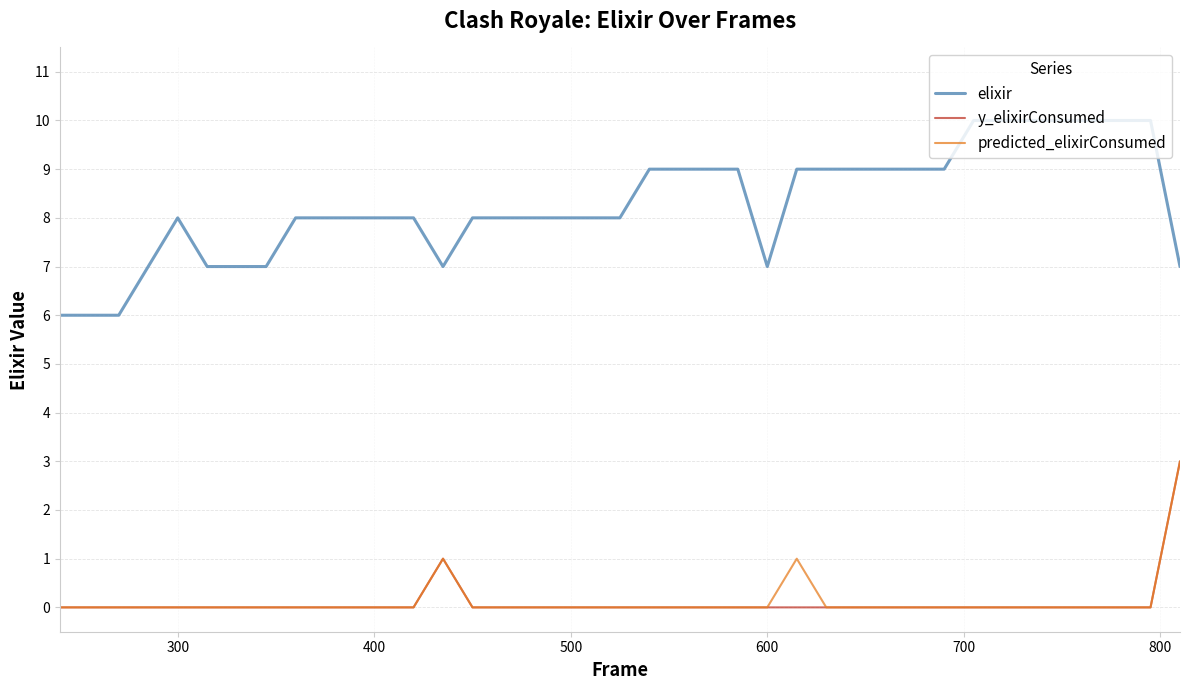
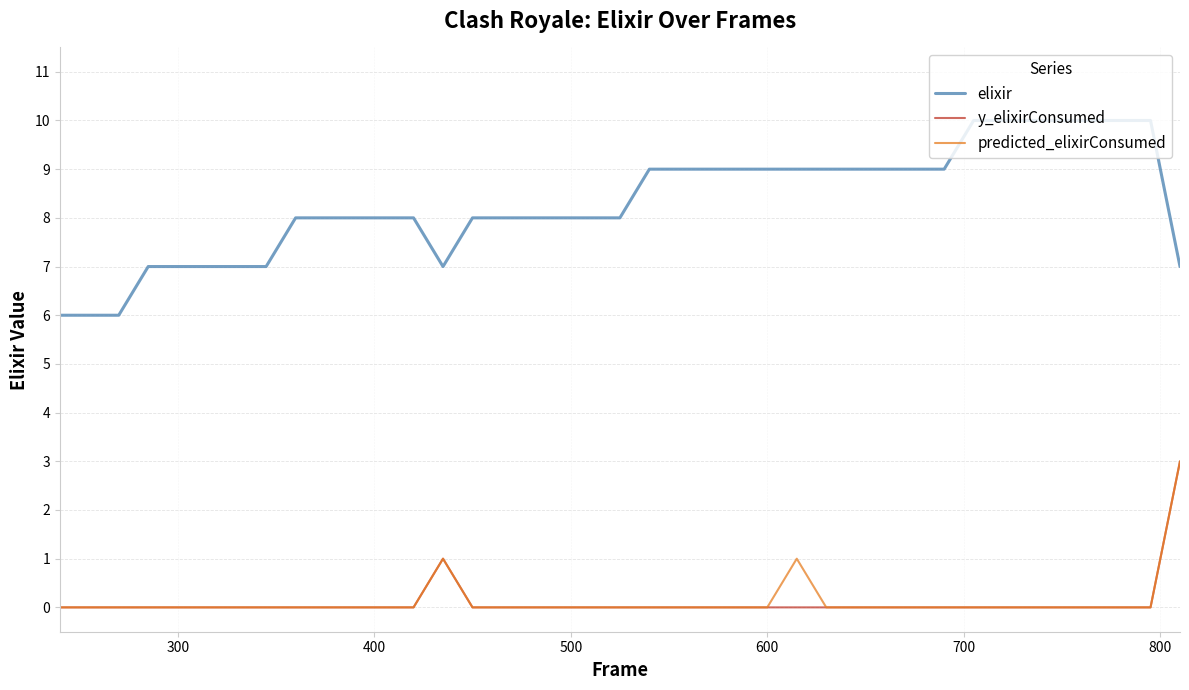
  {
    "elixir": {
-     "300": 8,
-     "600": 7
+     "300": 7,
+     "600": 9
    }
  }
